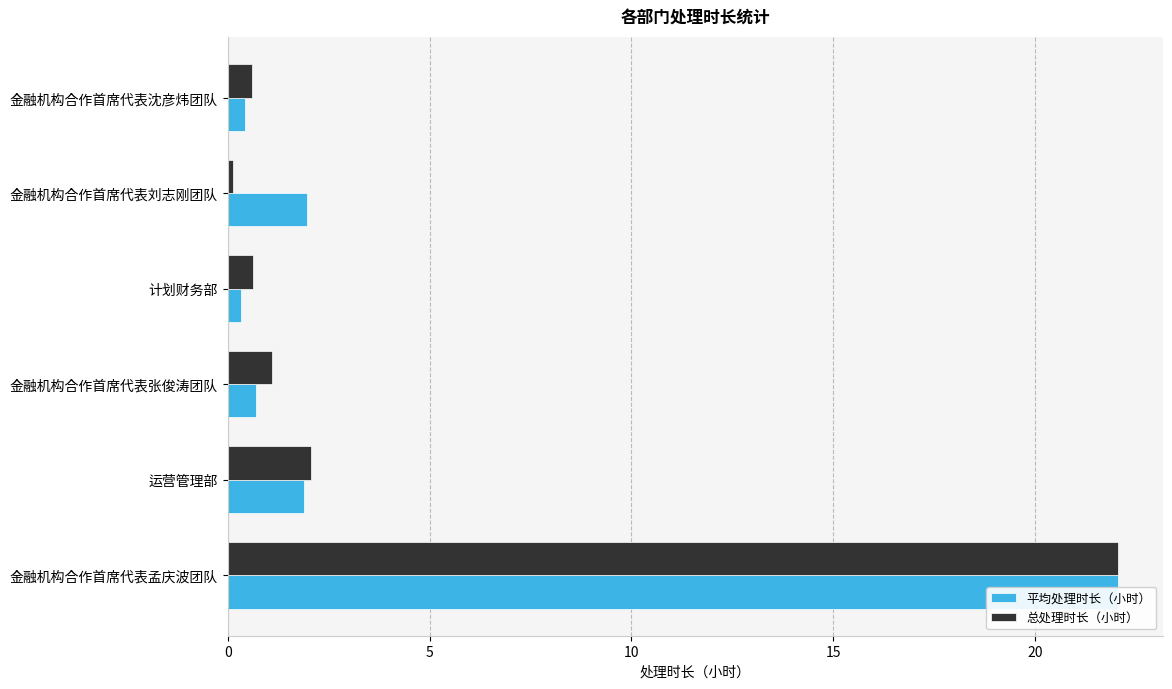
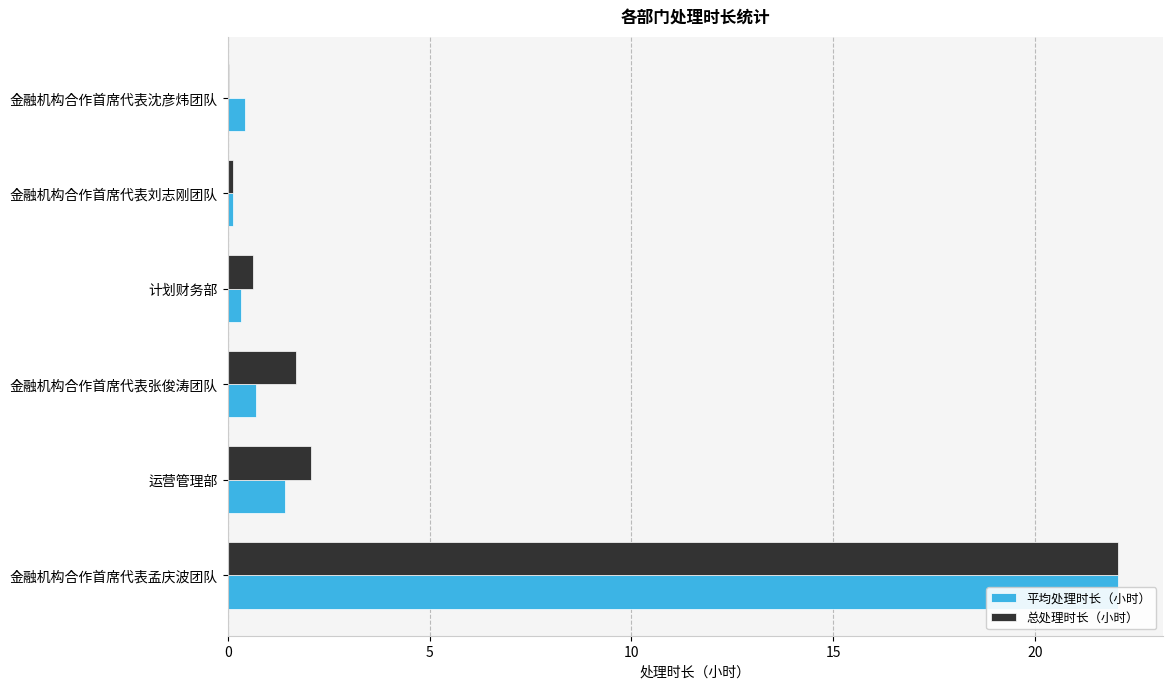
  {
    "平均处理时长（小时）": {
      "金融机构合作首席代表沈彦炜团队": 0.4,
-     "金融机构合作首席代表刘志刚团队": 2.0,
+     "金融机构合作首席代表刘志刚团队": 0.1,
      "计划财务部": 0.3,
      "金融机构合作首席代表张俊涛团队": 0.7,
-     "运营管理部": 1.9
+     "运营管理部": 1.4
    },
    "总处理时长（小时）": {
-     "金融机构合作首席代表沈彦炜团队": 0.6,
+     "金融机构合作首席代表沈彦炜团队": 0.0,
      "金融机构合作首席代表刘志刚团队": 0.1,
      "计划财务部": 0.6,
-     "金融机构合作首席代表张俊涛团队": 1.1,
+     "金融机构合作首席代表张俊涛团队": 1.7,
      "运营管理部": 2.1,
      "金融机构合作首席代表孟庆波团队": 22.1
    }
  }
